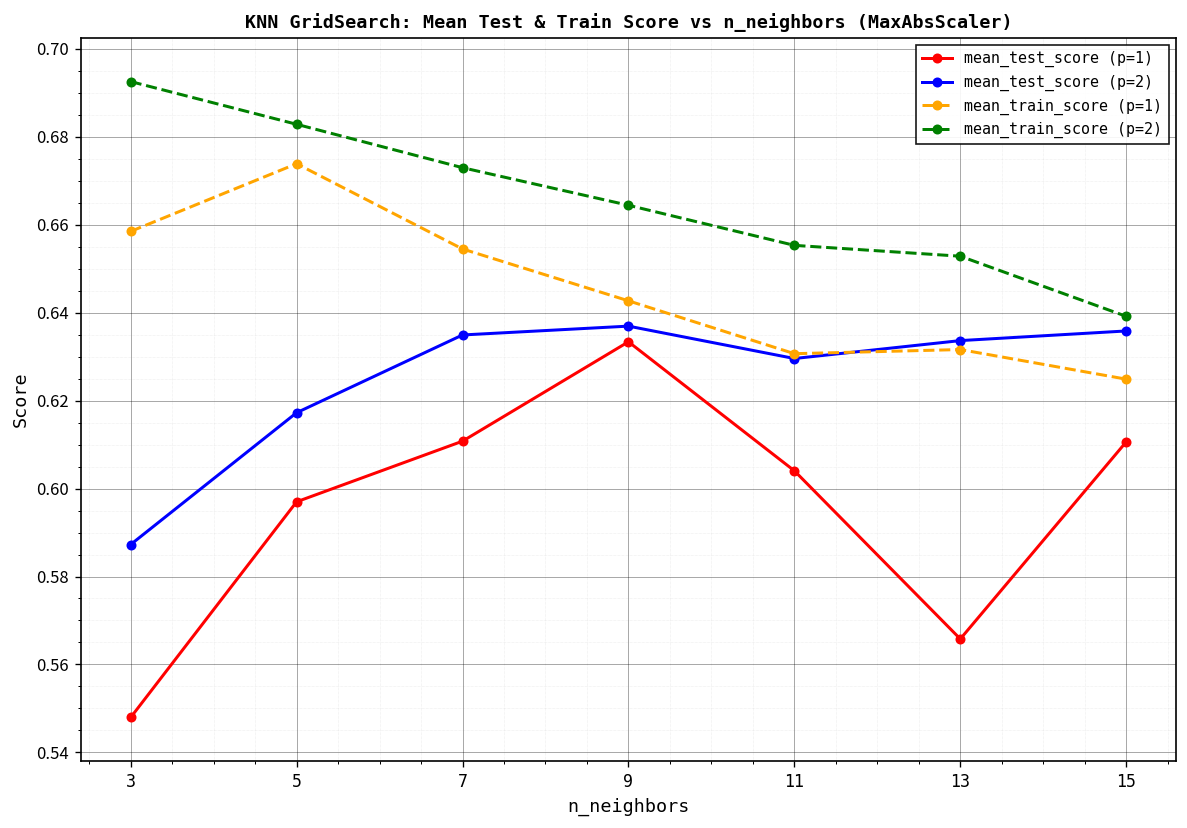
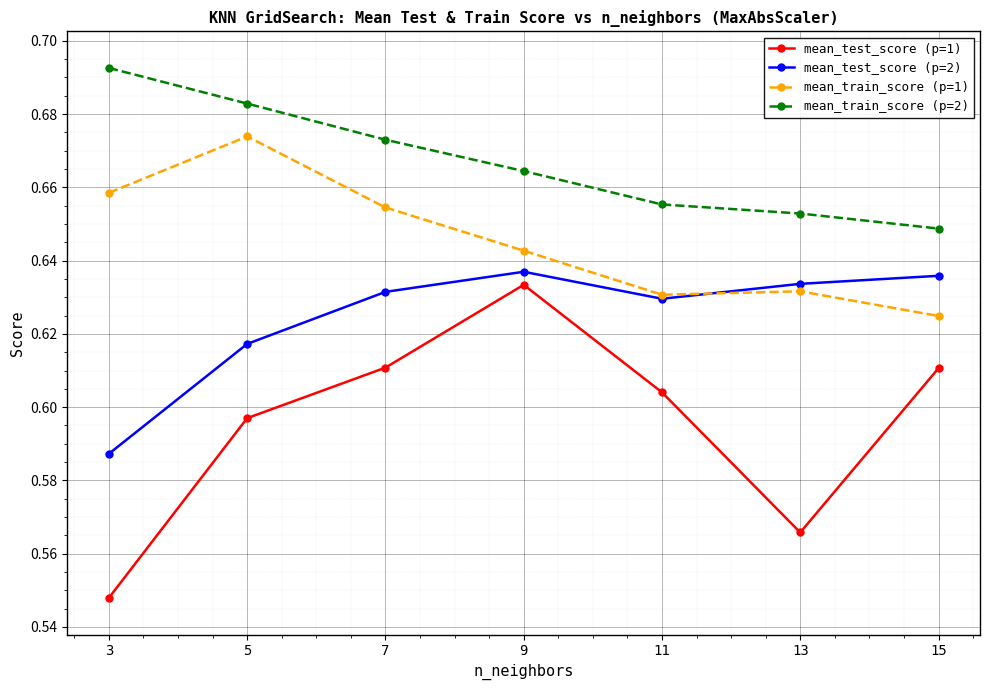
  {
    "mean_test_score (p=1)": {
      "3": 0.548,
      "5": 0.597,
      "7": 0.611,
      "9": 0.633,
      "11": 0.604,
      "13": 0.566,
      "15": 0.611
    },
    "mean_test_score (p=2)": {
      "3": 0.587,
      "5": 0.617,
-     "7": 0.635,
+     "7": 0.631,
      "9": 0.637,
      "11": 0.630,
      "13": 0.634,
      "15": 0.636
    },
    "mean_train_score (p=1)": {
      "3": 0.658,
      "5": 0.674,
      "7": 0.654,
      "9": 0.643,
      "11": 0.631,
      "13": 0.632,
      "15": 0.625
    },
    "mean_train_score (p=2)": {
      "3": 0.693,
      "5": 0.683,
      "7": 0.673,
      "9": 0.664,
      "11": 0.655,
      "13": 0.653,
-     "15": 0.639
+     "15": 0.649
    }
  }
